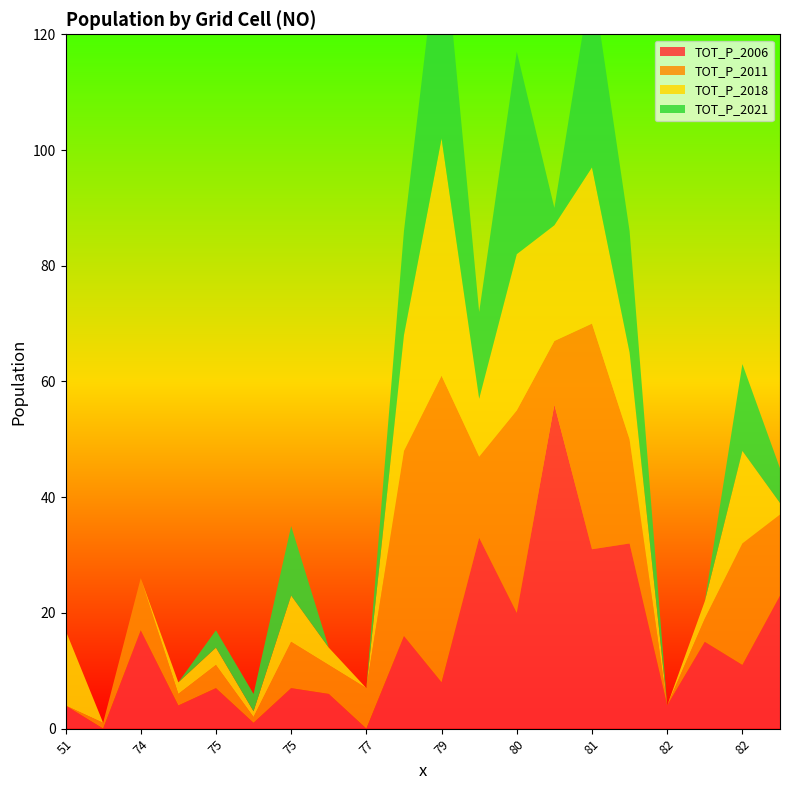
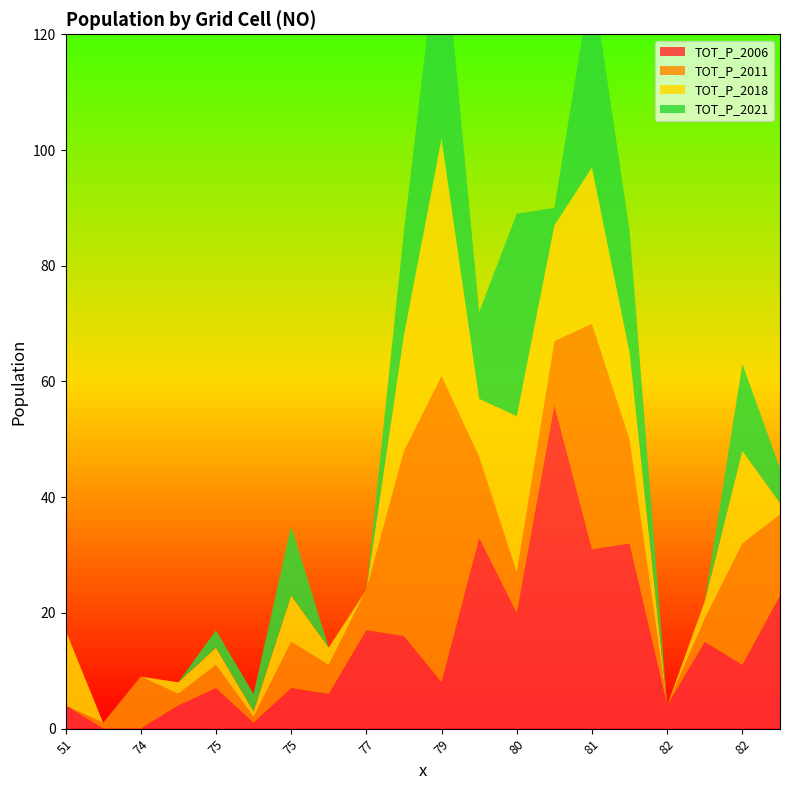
  {
    "TOT_P_2006": {
-     "74": 17,
-     "77": 0,
+     "74": 0,
+     "77": 17,
      "79": 8,
      "80": 20,
      "81": 31
    },
    "TOT_P_2011": {
      "79": 53,
-     "80": 35,
+     "80": 7,
      "81": 39
    },
    "TOT_P_2018": {
      "79": 41,
      "80": 27,
      "81": 27
    },
    "TOT_P_2021": {
      "80": 35
    }
  }
